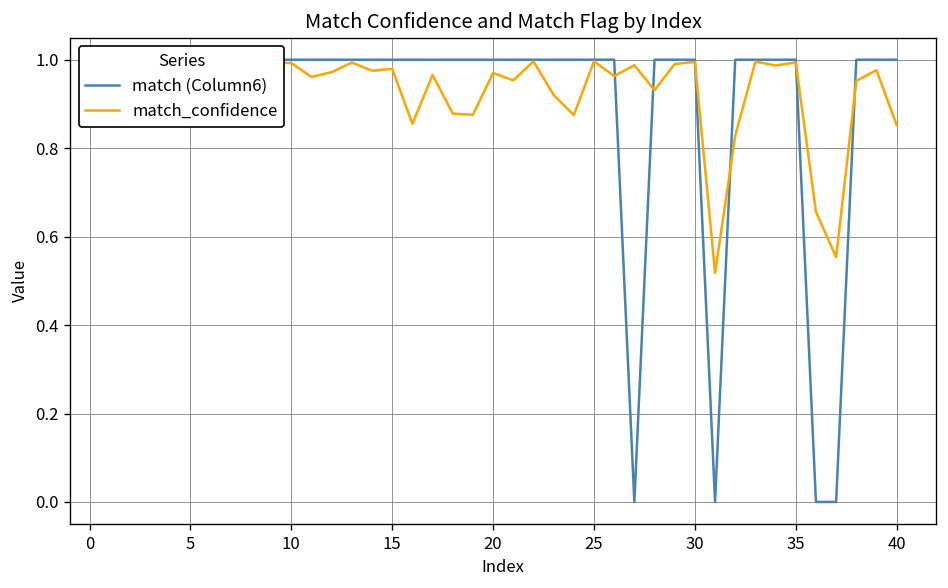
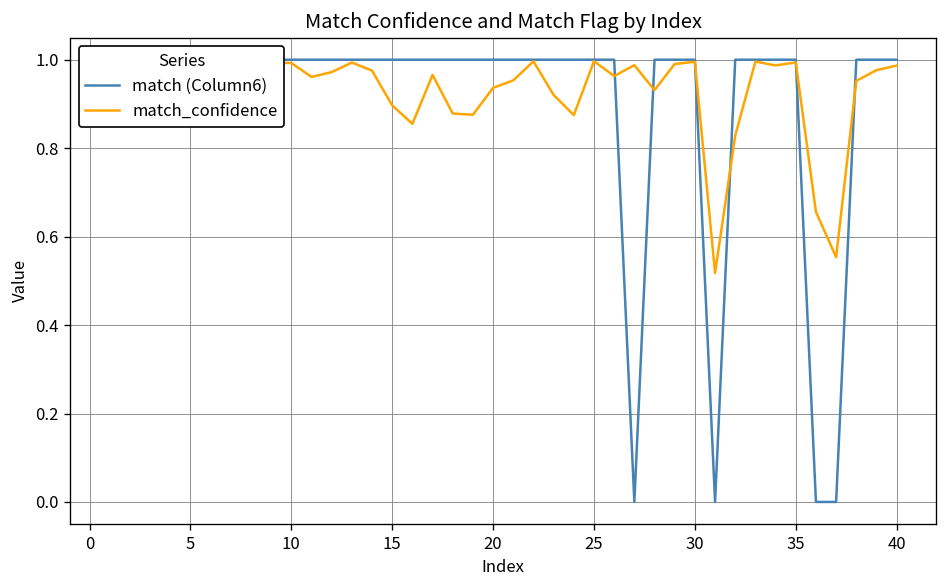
  {
    "match (Column6)": {
      "10": 1.00,
      "15": 1.00,
      "20": 1.00,
      "40": 1.00
    },
    "match_confidence": {
      "10": 0.99,
-     "15": 0.98,
-     "20": 0.97,
-     "40": 0.85
+     "15": 0.90,
+     "20": 0.94,
+     "40": 0.99
    }
  }
